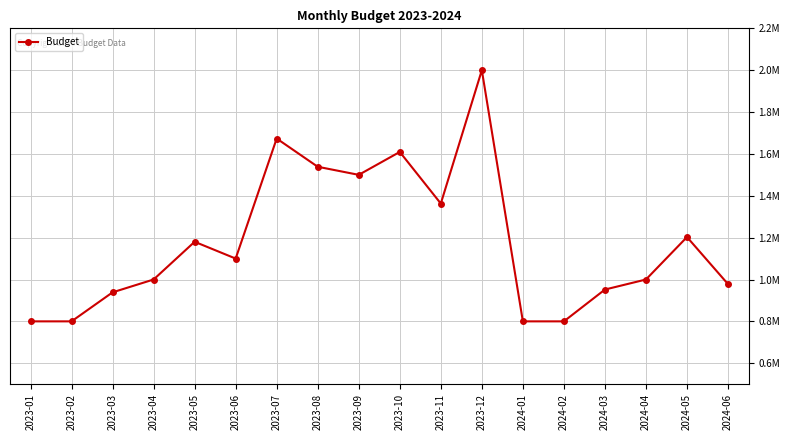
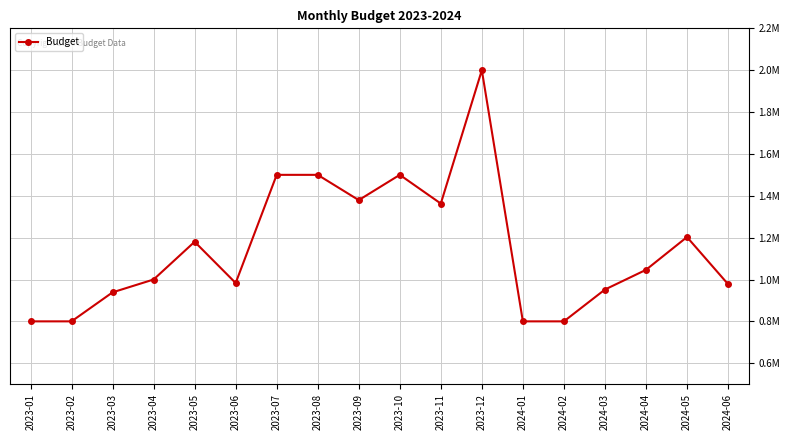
  {
    "2023-01": 800000,
    "2023-02": 800000,
    "2023-03": 940000,
    "2023-04": 1000000,
    "2023-05": 1180000,
-   "2023-06": 1100000,
-   "2023-07": 1670000,
-   "2023-08": 1540000,
-   "2023-09": 1500000,
-   "2023-10": 1610000,
+   "2023-06": 980000,
+   "2023-07": 1500000,
+   "2023-08": 1500000,
+   "2023-09": 1380000,
+   "2023-10": 1500000,
    "2023-11": 1360000,
    "2023-12": 2000000,
    "2024-01": 800000,
    "2024-02": 800000,
    "2024-03": 950000,
-   "2024-04": 1000000,
+   "2024-04": 1050000,
    "2024-05": 1200000,
    "2024-06": 980000
  }
